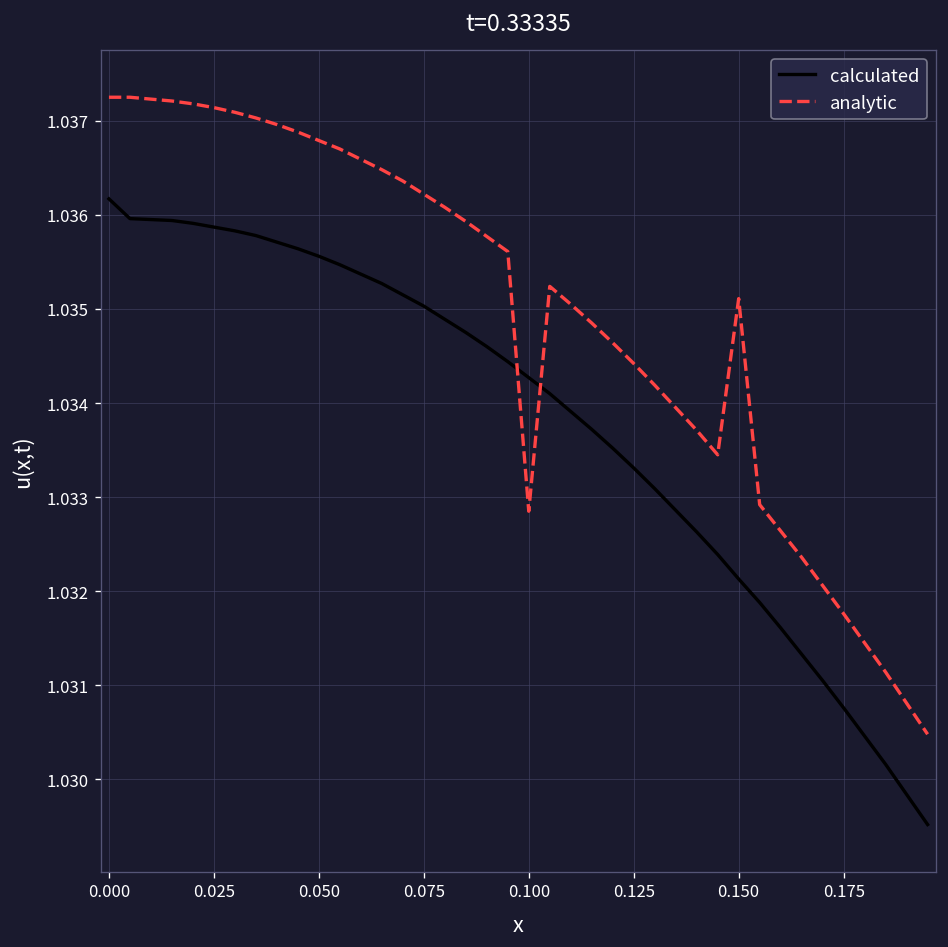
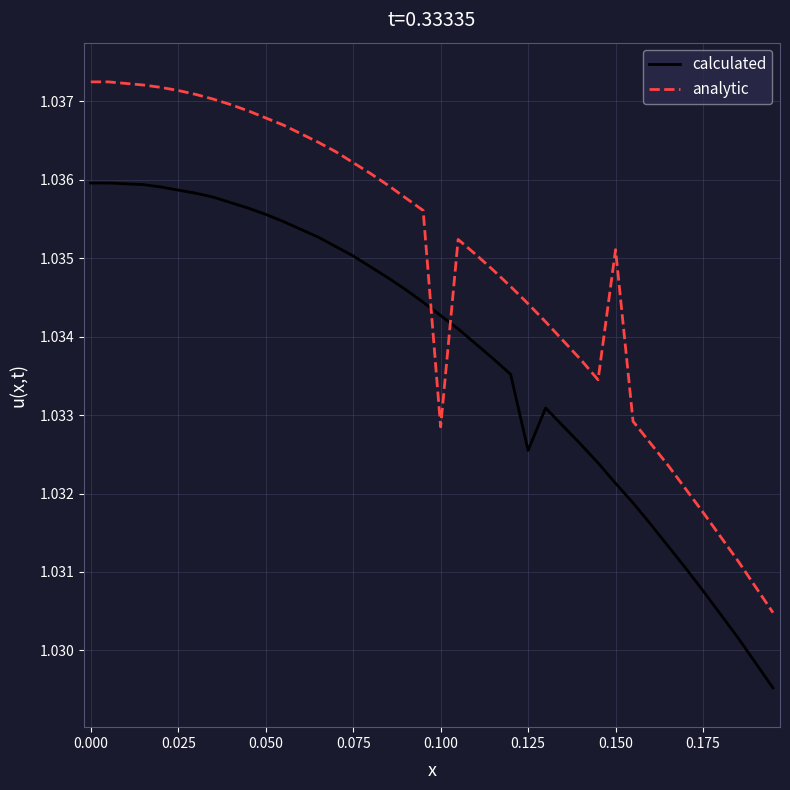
  {
    "calculated": {
-     "0.000": 1.0362,
+     "0.000": 1.0360,
      "0.025": 1.0359,
      "0.050": 1.0356,
      "0.075": 1.0350,
      "0.100": 1.0343,
-     "0.125": 1.0333,
+     "0.125": 1.0326,
      "0.150": 1.0321,
      "0.175": 1.0308
    },
    "analytic": {
      "0.000": 1.0373,
      "0.025": 1.0371,
      "0.050": 1.0368,
      "0.075": 1.0362,
      "0.100": 1.0329,
      "0.125": 1.0344,
      "0.150": 1.0351,
      "0.175": 1.0318
    }
  }
